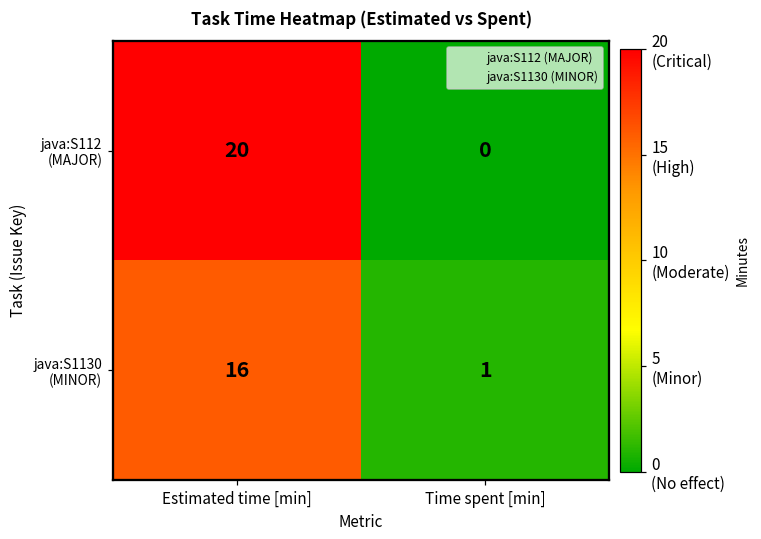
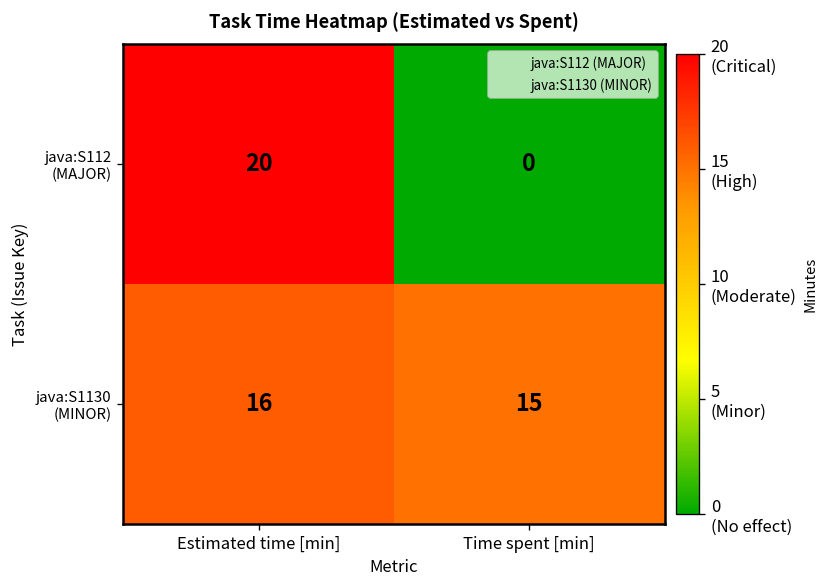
  {
    "java:S112 (MAJOR)": {
      "Estimated time [min]": 20,
      "Time spent [min]": 0
    },
    "java:S1130 (MINOR)": {
      "Estimated time [min]": 16,
-     "Time spent [min]": 1
+     "Time spent [min]": 15
    }
  }
